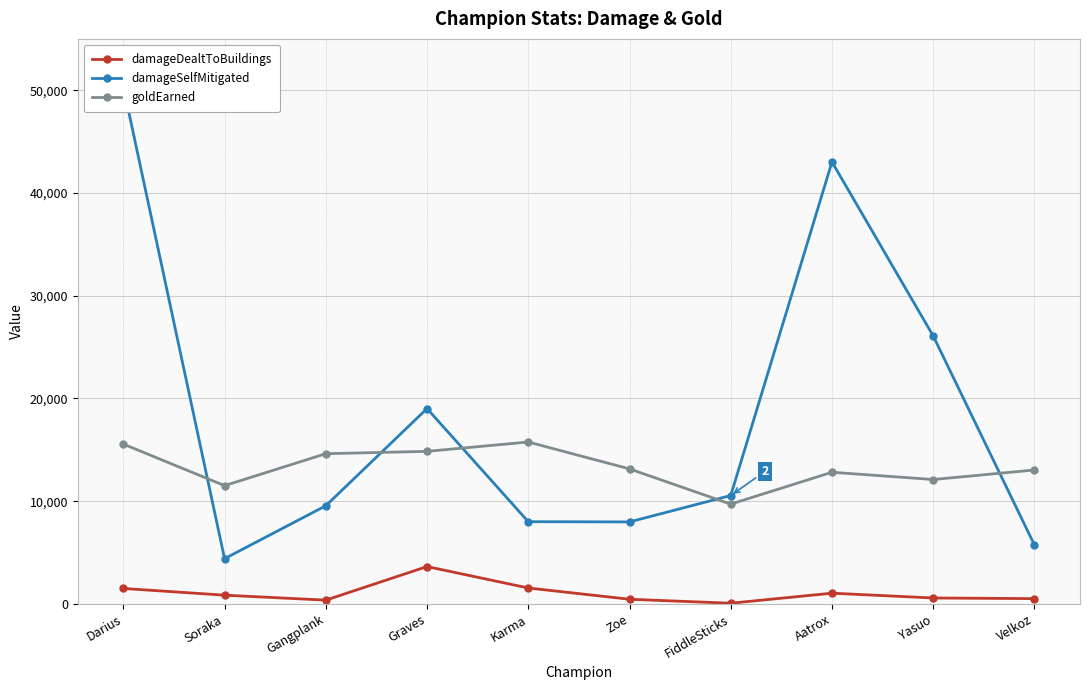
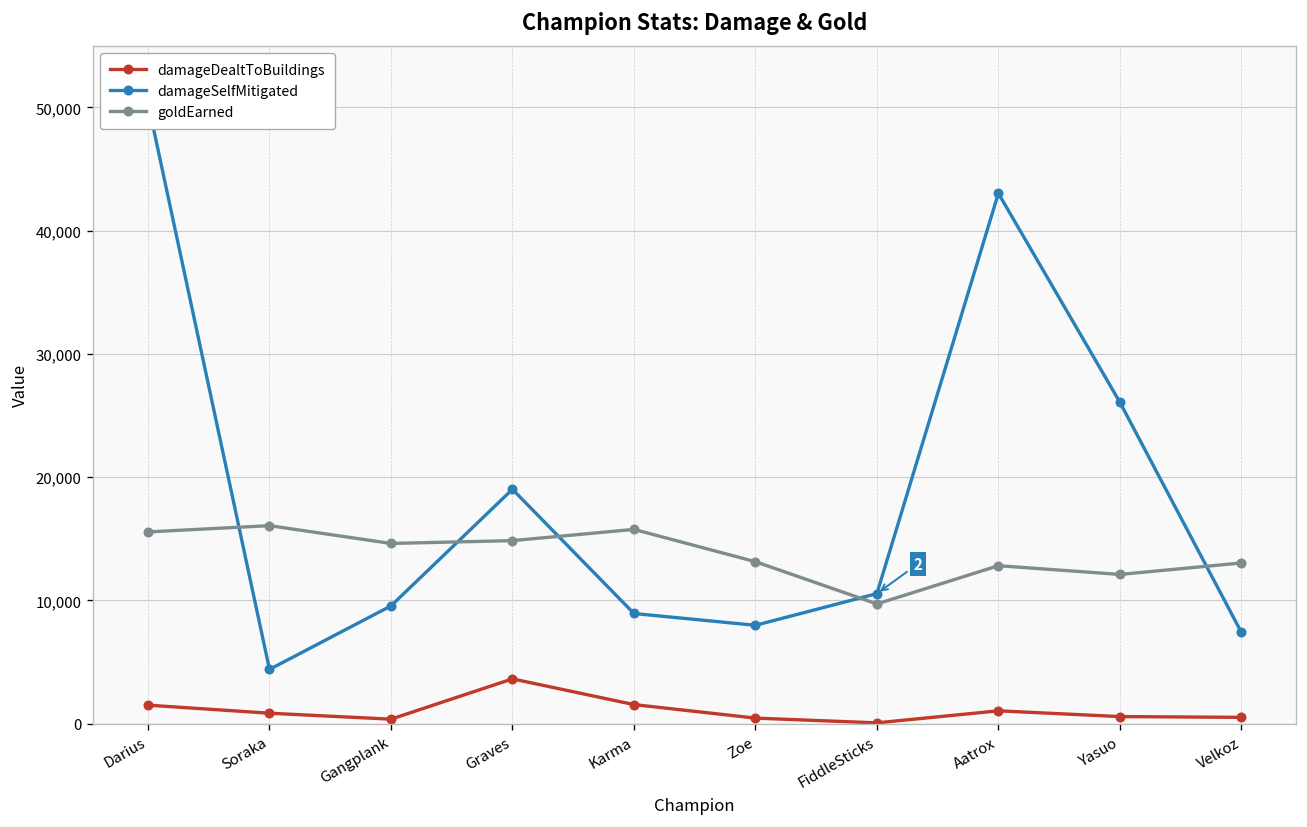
  {
    "damageDealtToBuildings": {
      "Darius": "1,500",
      "Soraka": "900",
      "Gangplank": "400",
      "Graves": "3,600",
      "Karma": "1,600",
      "Zoe": "500",
      "FiddleSticks": "100",
      "Aatrox": "1,000",
      "Yasuo": "600",
      "Velkoz": "500"
    },
    "damageSelfMitigated": {
      "Soraka": "4,400",
      "Gangplank": "9,600",
      "Graves": "19,000",
-     "Karma": "8,000",
+     "Karma": "8,900",
      "Zoe": "8,000",
      "FiddleSticks": "10,600",
      "Aatrox": "43,000",
      "Yasuo": "26,100",
-     "Velkoz": "5,700"
+     "Velkoz": "7,400"
    },
    "goldEarned": {
      "Darius": "15,600",
-     "Soraka": "11,500",
+     "Soraka": "16,100",
      "Gangplank": "14,600",
      "Graves": "14,900",
      "Karma": "15,800",
      "Zoe": "13,100",
      "FiddleSticks": "9,700",
      "Aatrox": "12,800",
      "Yasuo": "12,100",
      "Velkoz": "13,000"
    }
  }
